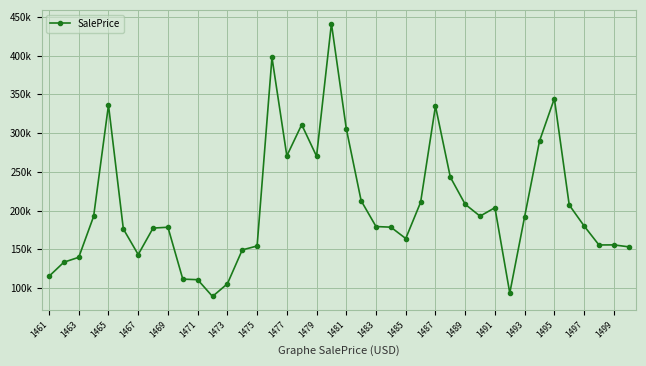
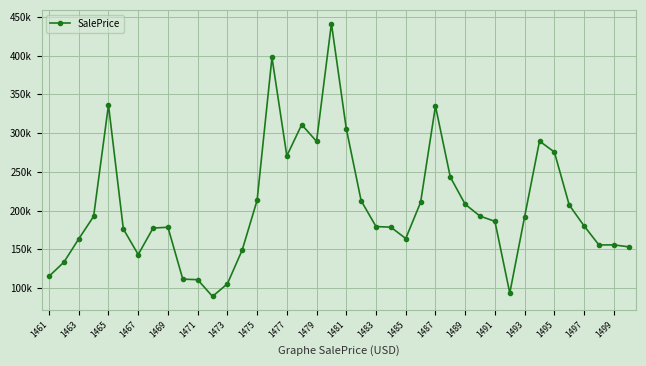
  {
    "1461": 120000,
-   "1463": 140000,
+   "1463": 160000,
    "1465": 340000,
    "1467": 140000,
    "1469": 180000,
    "1471": 110000,
    "1473": 110000,
-   "1475": 150000,
+   "1475": 210000,
    "1477": 270000,
-   "1479": 270000,
+   "1479": 290000,
    "1481": 310000,
    "1483": 180000,
    "1485": 160000,
    "1487": 330000,
    "1489": 210000,
-   "1491": 200000,
+   "1491": 190000,
    "1493": 190000,
-   "1495": 340000,
+   "1495": 280000,
    "1497": 180000,
    "1499": 160000
  }
